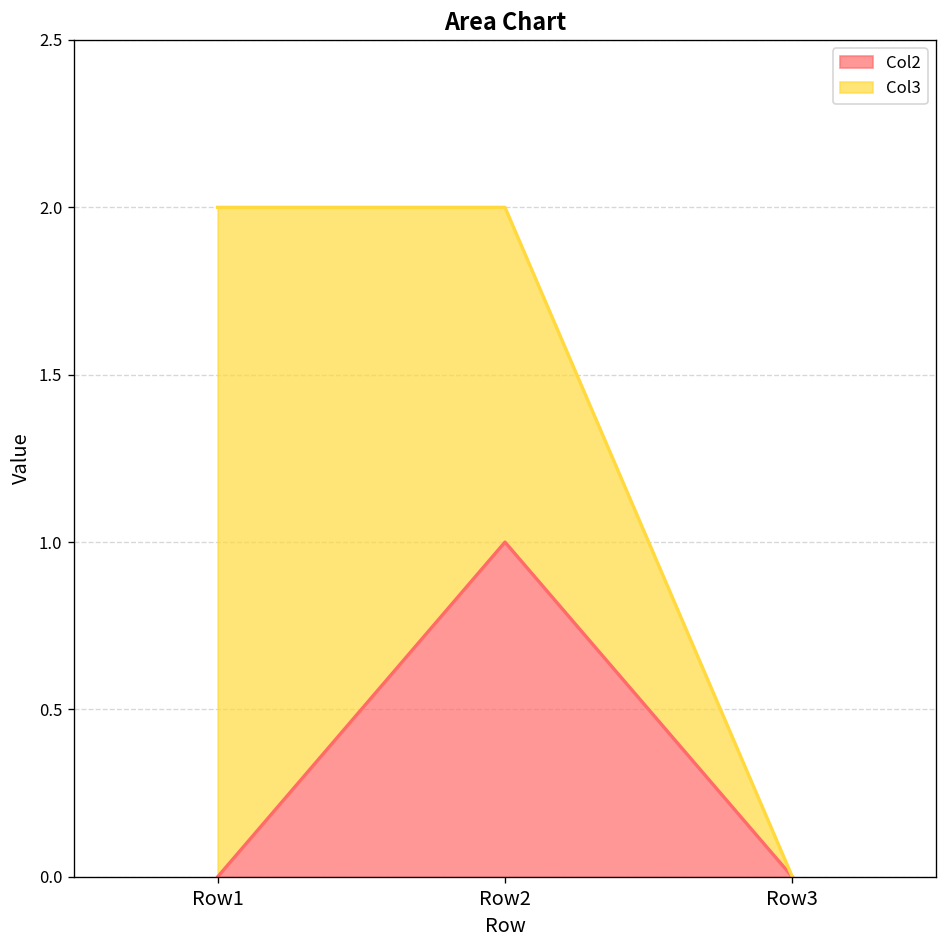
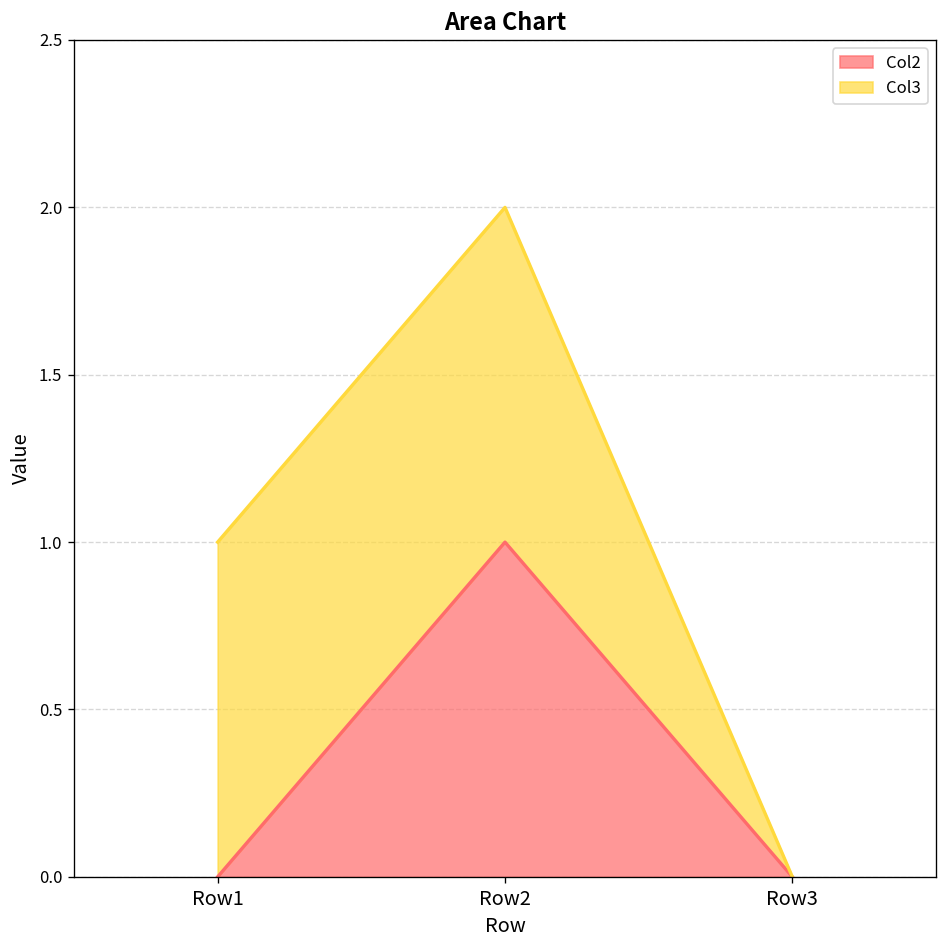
  {
    "Col2": {
      "Row1": 0,
      "Row2": 1
    },
    "Col3": {
-     "Row1": 2,
+     "Row1": 1,
      "Row2": 1
    }
  }
